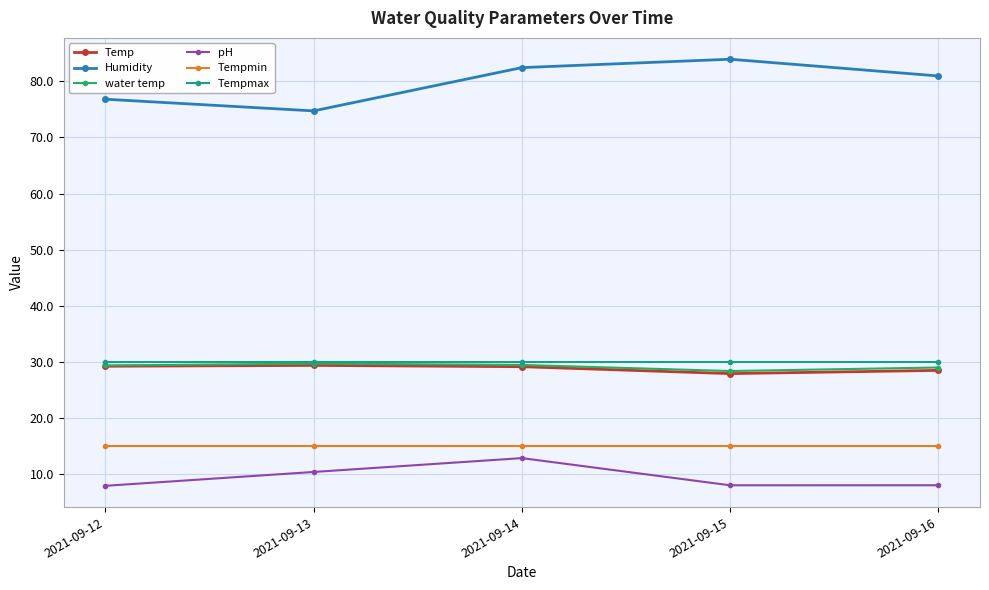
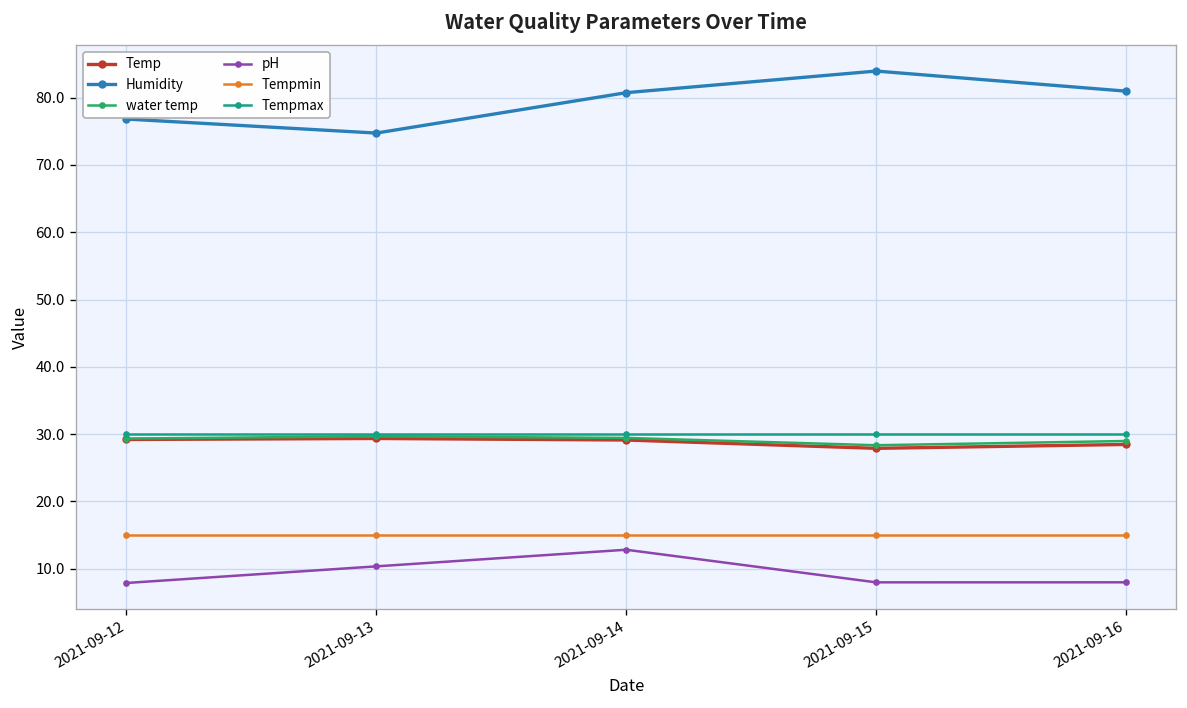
  {
    "Temp": {
      "2021-09-15": 28,
      "2021-09-16": 28
    },
    "Humidity": {
      "2021-09-12": 77,
      "2021-09-13": 75,
-     "2021-09-14": 82,
+     "2021-09-14": 81,
      "2021-09-15": 84,
      "2021-09-16": 81
    },
    "pH": {
      "2021-09-12": 8,
      "2021-09-13": 10,
      "2021-09-14": 13,
      "2021-09-15": 8,
      "2021-09-16": 8
    },
    "Tempmin": {
      "2021-09-12": 15,
      "2021-09-13": 15,
      "2021-09-14": 15,
      "2021-09-15": 15,
      "2021-09-16": 15
    }
  }
